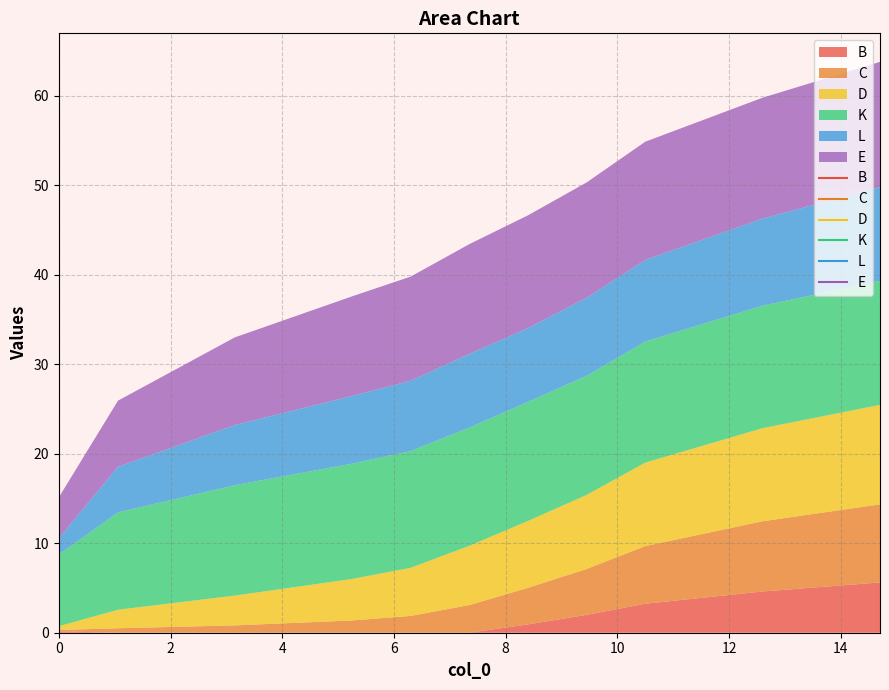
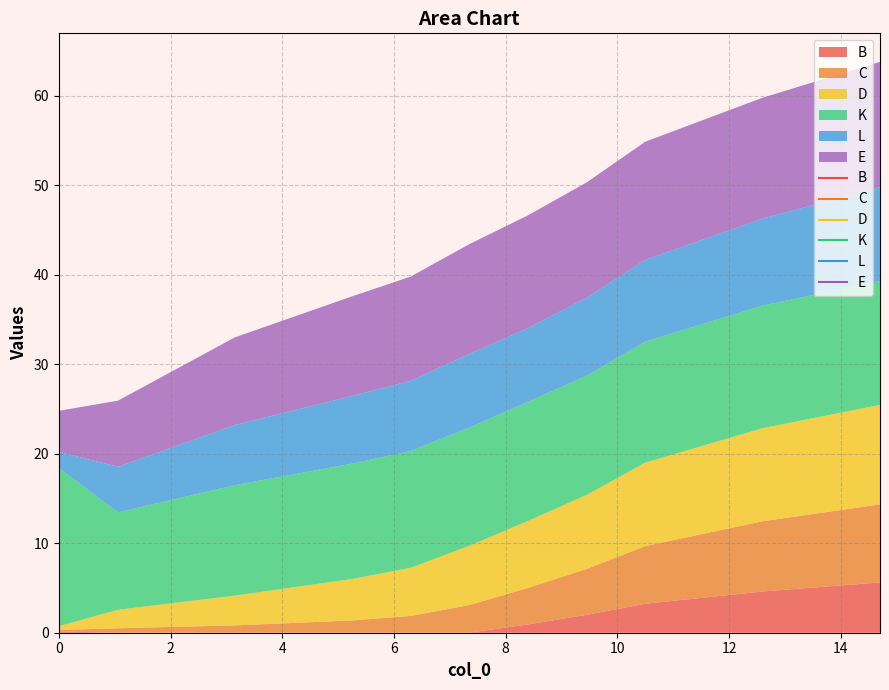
  {
    "D": {
      "0": 0
    },
    "K": {
-     "0": 8
+     "0": 18
    },
    "L": {
      "0": 2
    },
    "E": {
      "0": 5
    }
  }
